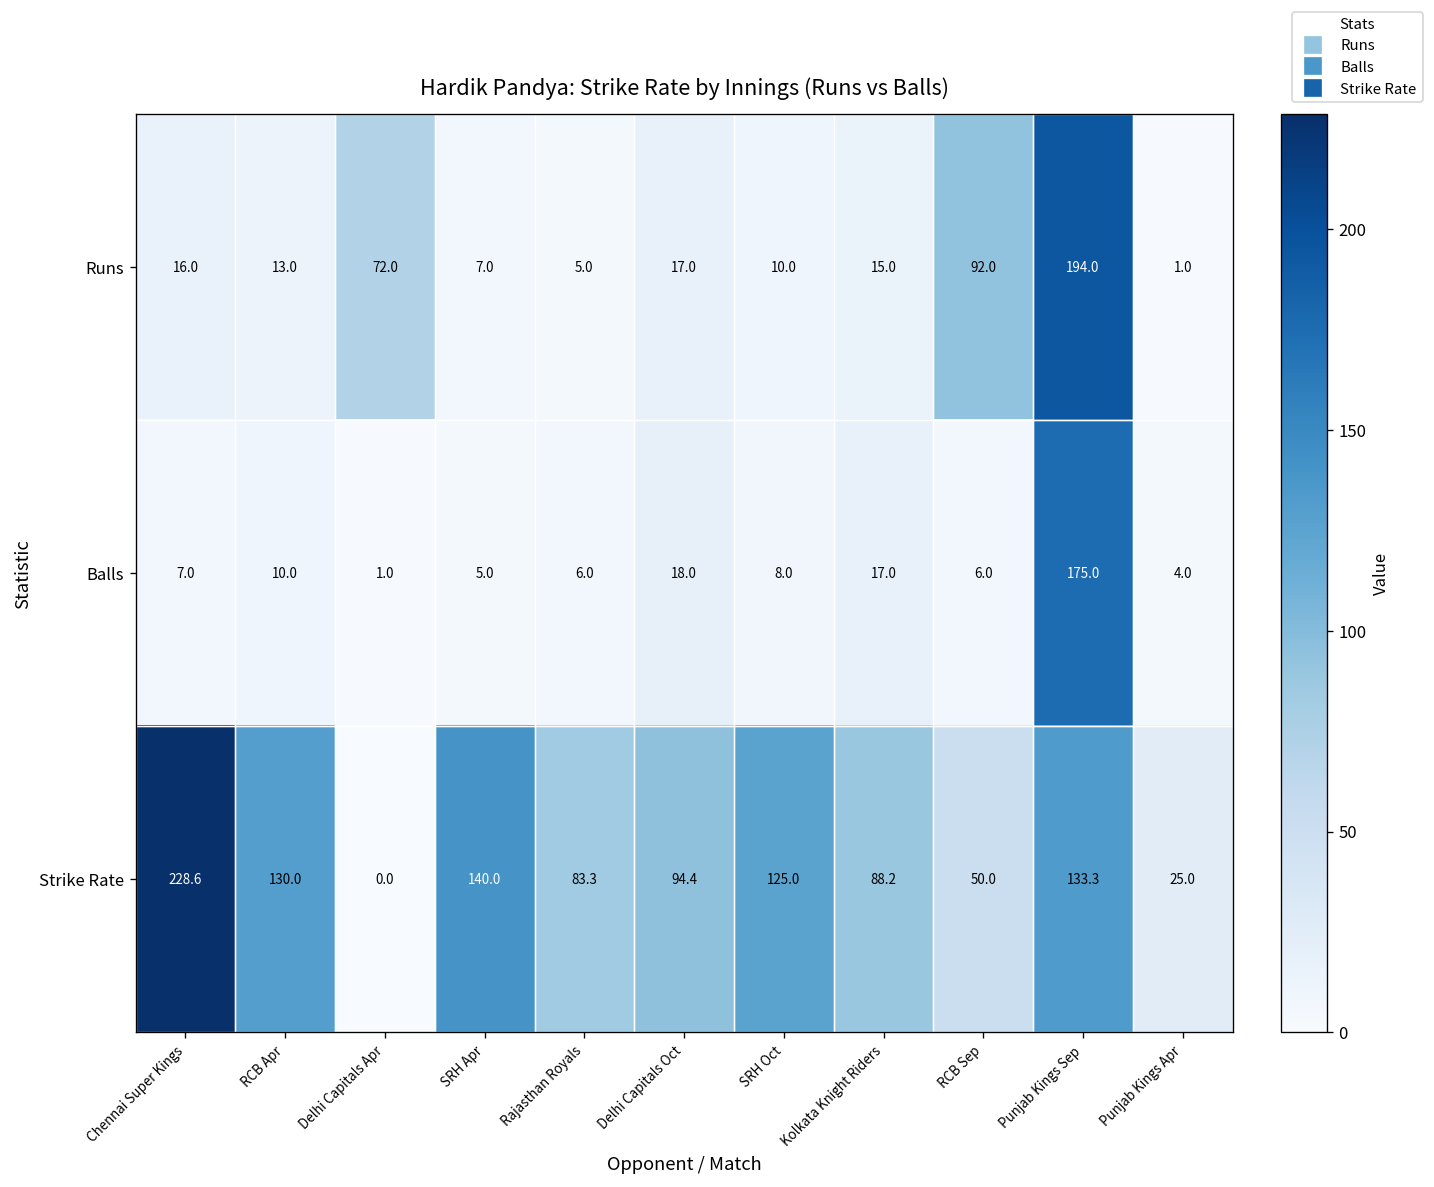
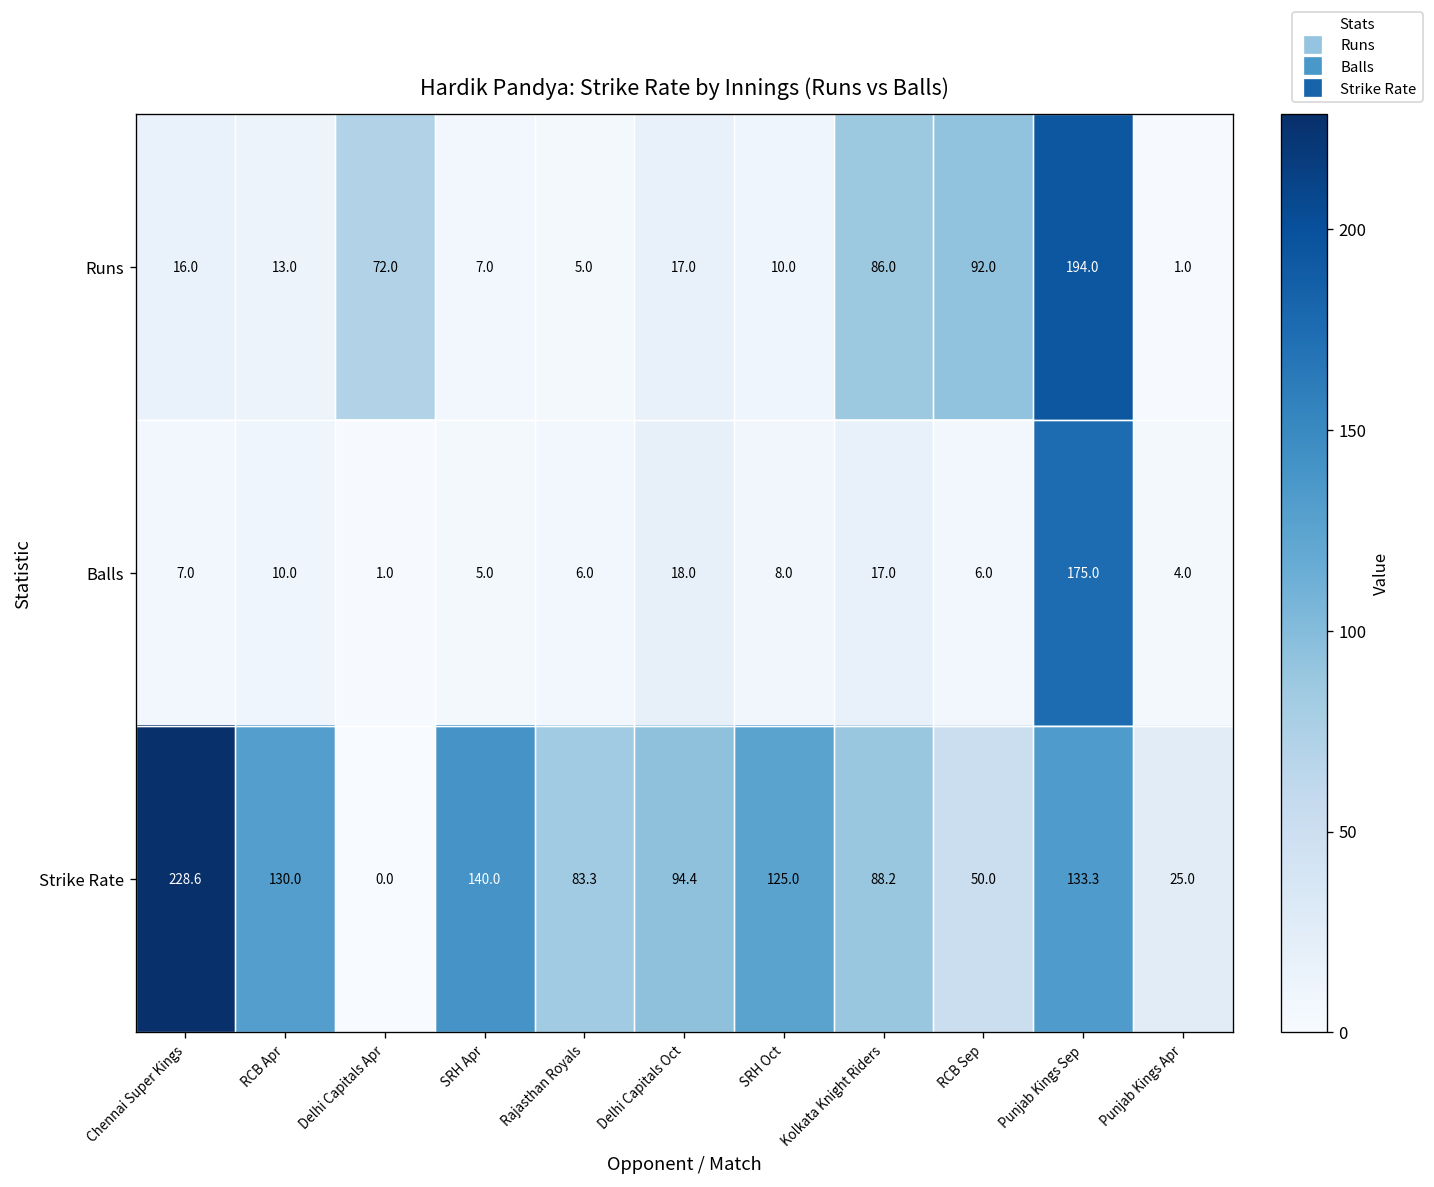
  {
    "Runs": {
      "Chennai Super Kings": 16.0,
      "RCB Apr": 13.0,
      "Delhi Capitals Apr": 72.0,
      "SRH Apr": 7.0,
      "Rajasthan Royals": 5.0,
      "Delhi Capitals Oct": 17.0,
      "SRH Oct": 10.0,
-     "Kolkata Knight Riders": 15.0,
+     "Kolkata Knight Riders": 86.0,
      "RCB Sep": 92.0,
      "Punjab Kings Sep": 194.0,
      "Punjab Kings Apr": 1.0
    },
    "Balls": {
      "Chennai Super Kings": 7.0,
      "RCB Apr": 10.0,
      "Delhi Capitals Apr": 1.0,
      "SRH Apr": 5.0,
      "Rajasthan Royals": 6.0,
      "Delhi Capitals Oct": 18.0,
      "SRH Oct": 8.0,
      "Kolkata Knight Riders": 17.0,
      "RCB Sep": 6.0,
      "Punjab Kings Sep": 175.0,
      "Punjab Kings Apr": 4.0
    },
    "Strike Rate": {
      "Chennai Super Kings": 228.6,
      "RCB Apr": 130.0,
      "Delhi Capitals Apr": 0.0,
      "SRH Apr": 140.0,
      "Rajasthan Royals": 83.3,
      "Delhi Capitals Oct": 94.4,
      "SRH Oct": 125.0,
      "Kolkata Knight Riders": 88.2,
      "RCB Sep": 50.0,
      "Punjab Kings Sep": 133.3,
      "Punjab Kings Apr": 25.0
    }
  }
